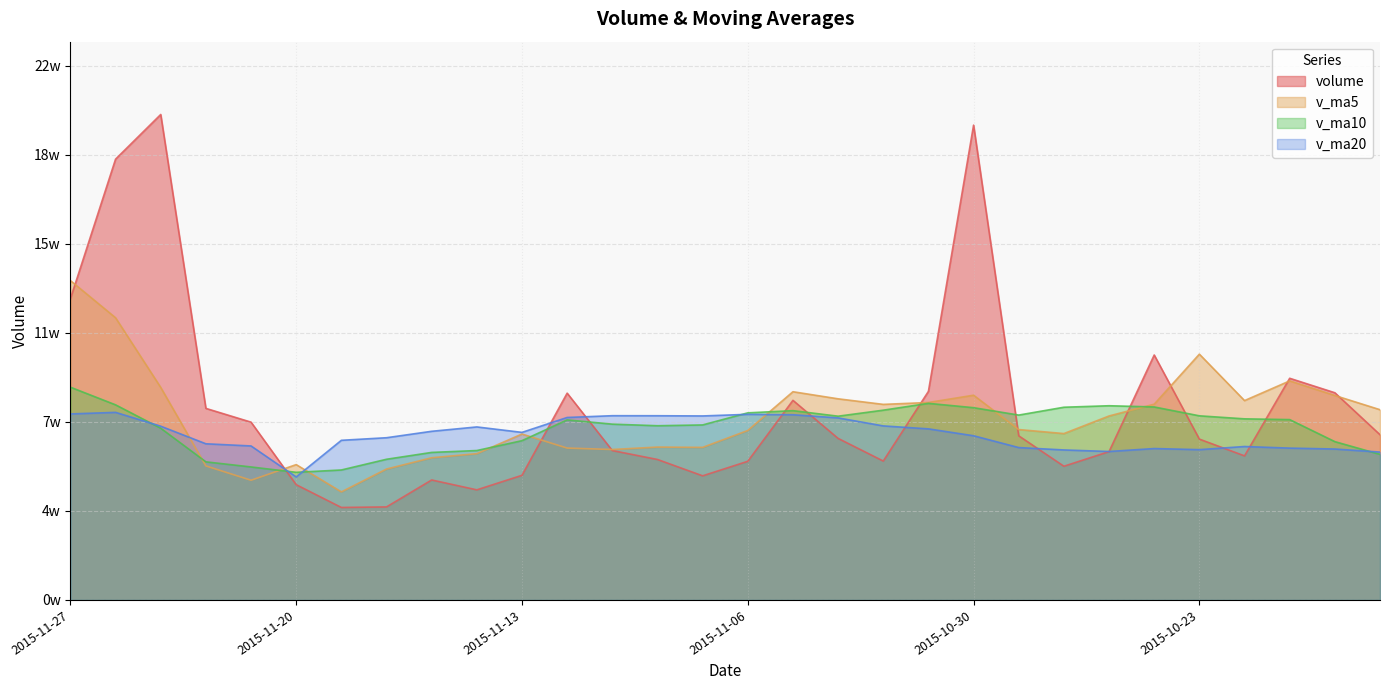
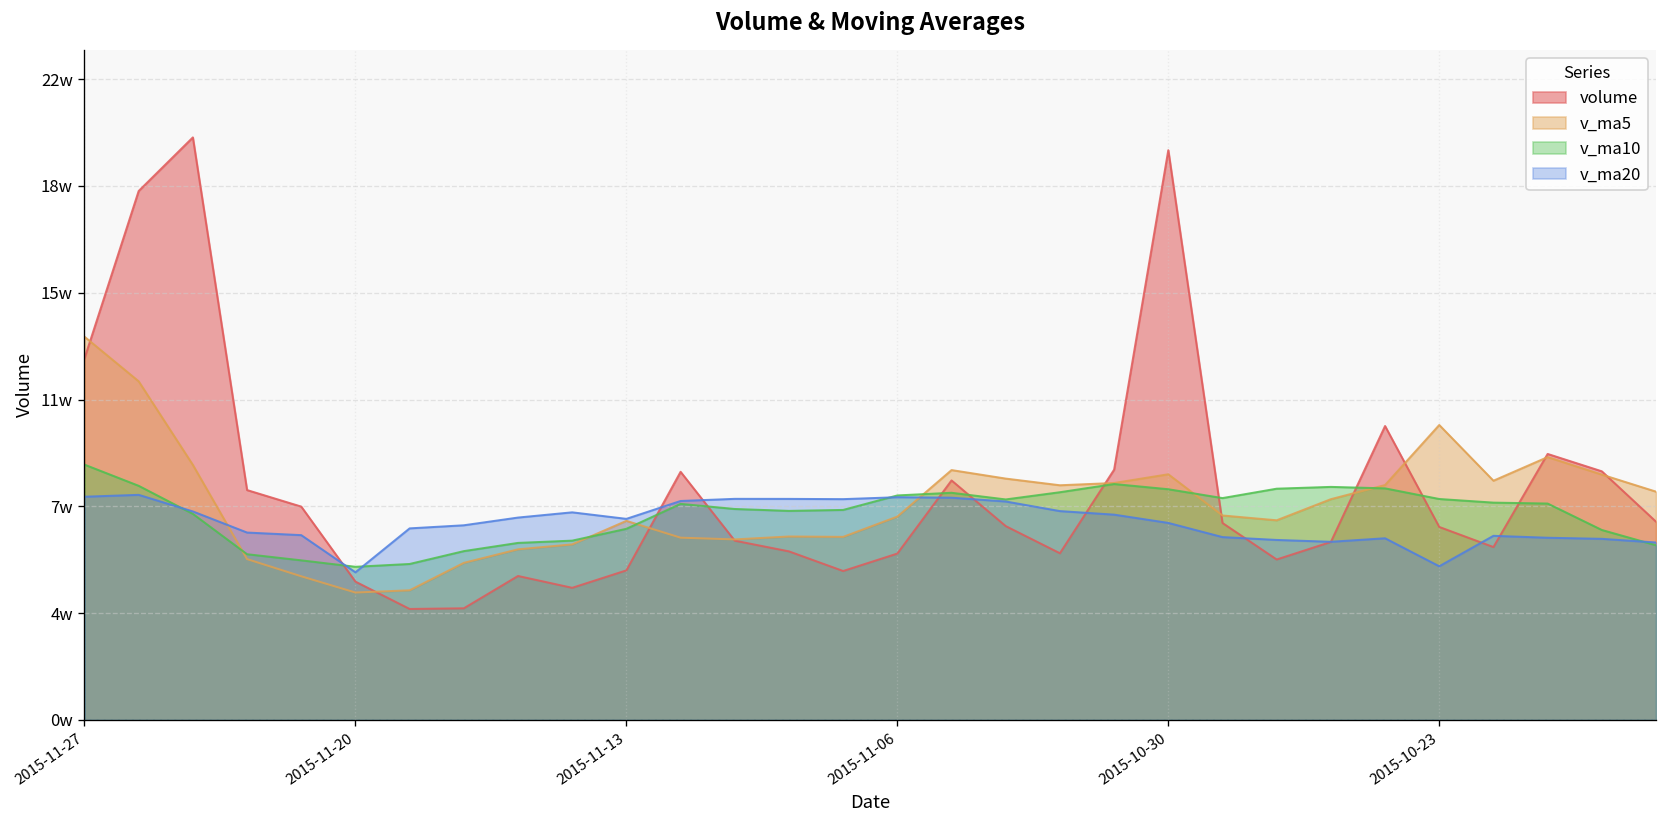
  {
    "volume": {
      "2015-11-27": "12.4w",
      "2015-11-20": "4.7w",
      "2015-11-13": "5.1w",
      "2015-11-06": "5.7w",
      "2015-10-30": "19.6w",
      "2015-10-23": "6.6w"
    },
    "v_ma5": {
      "2015-11-27": "13.2w",
-     "2015-11-20": "5.6w",
+     "2015-11-20": "4.4w",
      "2015-11-06": "7.0w",
      "2015-10-30": "8.4w",
      "2015-10-23": "10.1w"
    },
    "v_ma10": {
      "2015-11-27": "8.8w",
      "2015-11-20": "5.3w",
      "2015-11-13": "6.6w",
      "2015-10-30": "7.9w",
      "2015-10-23": "7.6w"
    },
    "v_ma20": {
      "2015-11-27": "7.7w",
      "2015-11-20": "5.1w",
      "2015-10-30": "6.8w",
-     "2015-10-23": "6.2w"
+     "2015-10-23": "5.3w"
    }
  }
